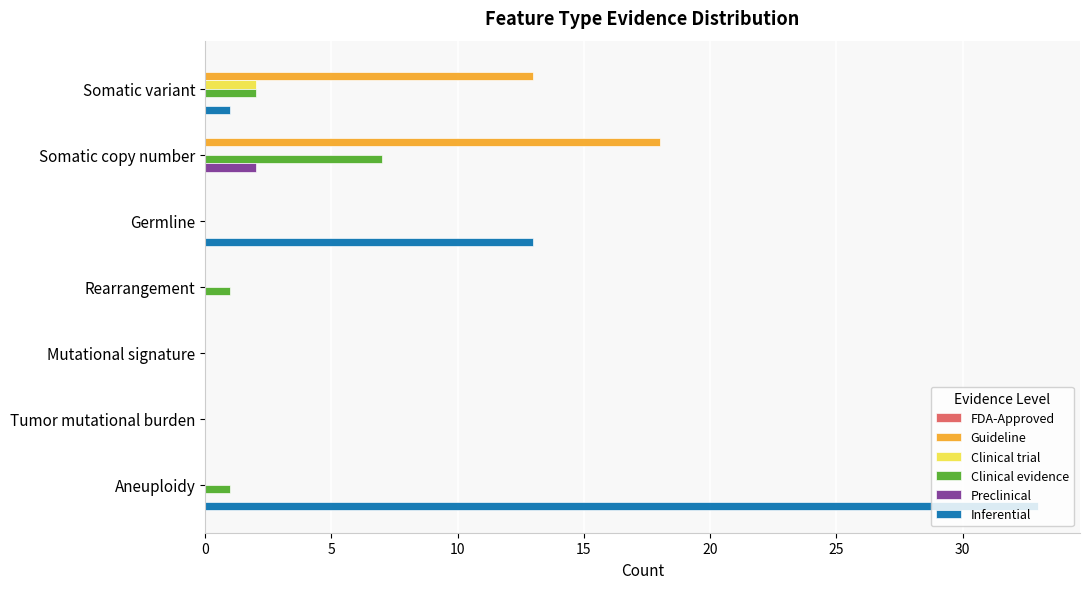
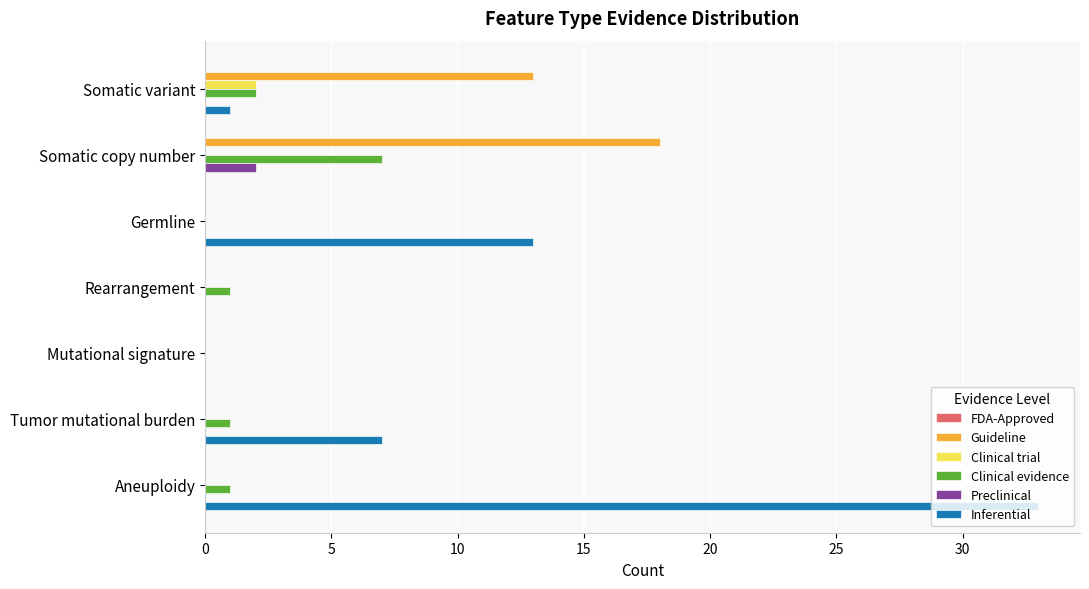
  {
    "FDA-Approved": {
      "Somatic variant": 0,
      "Somatic copy number": 0,
      "Germline": 0,
      "Rearrangement": 0,
      "Mutational signature": 0,
      "Tumor mutational burden": 0,
      "Aneuploidy": 0
    },
    "Guideline": {
      "Somatic variant": 13,
      "Somatic copy number": 18,
      "Germline": 0,
      "Rearrangement": 0,
      "Mutational signature": 0,
      "Tumor mutational burden": 0,
      "Aneuploidy": 0
    },
    "Clinical trial": {
      "Somatic variant": 2,
      "Somatic copy number": 0,
      "Germline": 0,
      "Rearrangement": 0,
      "Mutational signature": 0,
      "Tumor mutational burden": 0,
      "Aneuploidy": 0
    },
    "Clinical evidence": {
      "Somatic variant": 2,
      "Somatic copy number": 7,
      "Germline": 0,
      "Rearrangement": 1,
      "Mutational signature": 0,
-     "Tumor mutational burden": 0,
+     "Tumor mutational burden": 1,
      "Aneuploidy": 1
    },
    "Preclinical": {
      "Somatic variant": 0,
      "Somatic copy number": 2,
      "Germline": 0,
      "Rearrangement": 0,
      "Mutational signature": 0,
      "Tumor mutational burden": 0,
      "Aneuploidy": 0
    },
    "Inferential": {
      "Somatic variant": 1,
      "Somatic copy number": 0,
      "Germline": 13,
      "Rearrangement": 0,
      "Mutational signature": 0,
-     "Tumor mutational burden": 0
+     "Tumor mutational burden": 7
    }
  }
